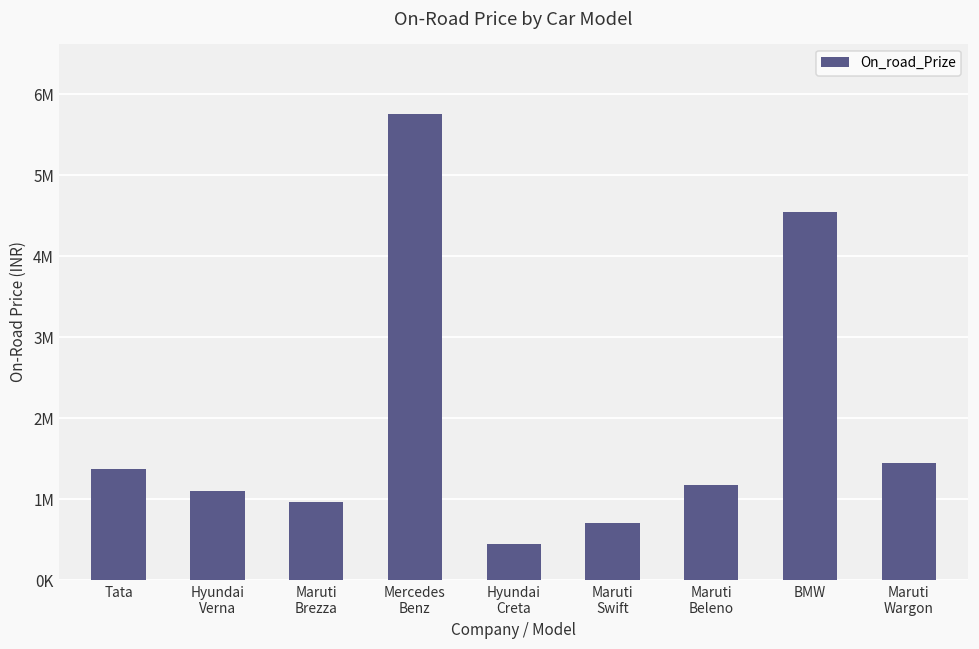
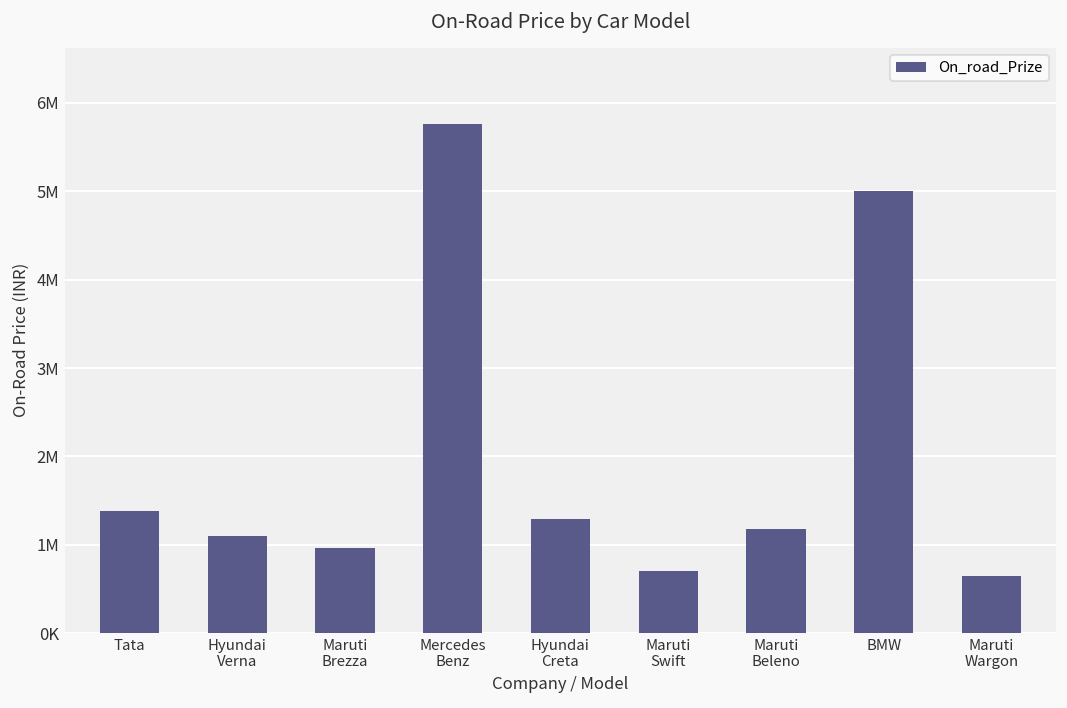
  {
    "Tata": 1400000,
    "Hyundai Verna": 1100000,
    "Maruti Brezza": 1000000,
    "Mercedes Benz": 5800000,
-   "Hyundai Creta": 500000,
+   "Hyundai Creta": 1300000,
    "Maruti Swift": 700000,
    "Maruti Beleno": 1200000,
-   "BMW": 4500000,
-   "Maruti Wargon": 1500000
+   "BMW": 5000000,
+   "Maruti Wargon": 600000
  }
